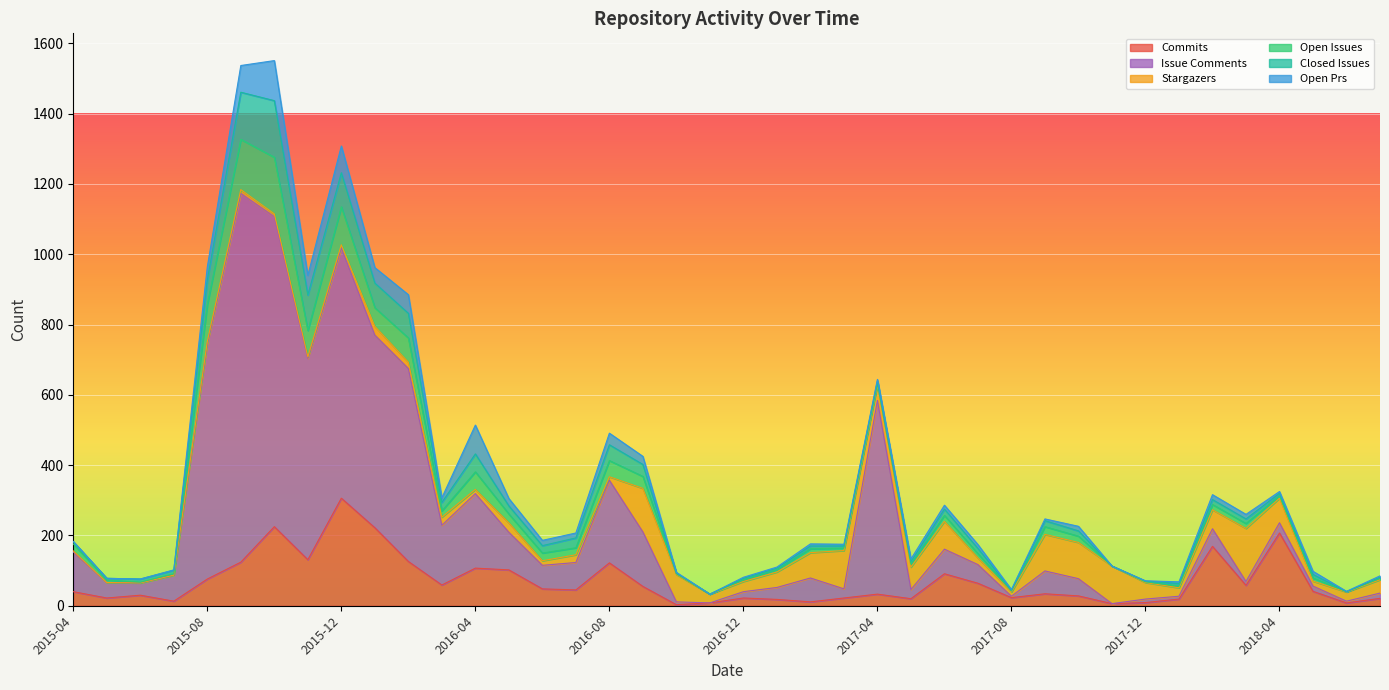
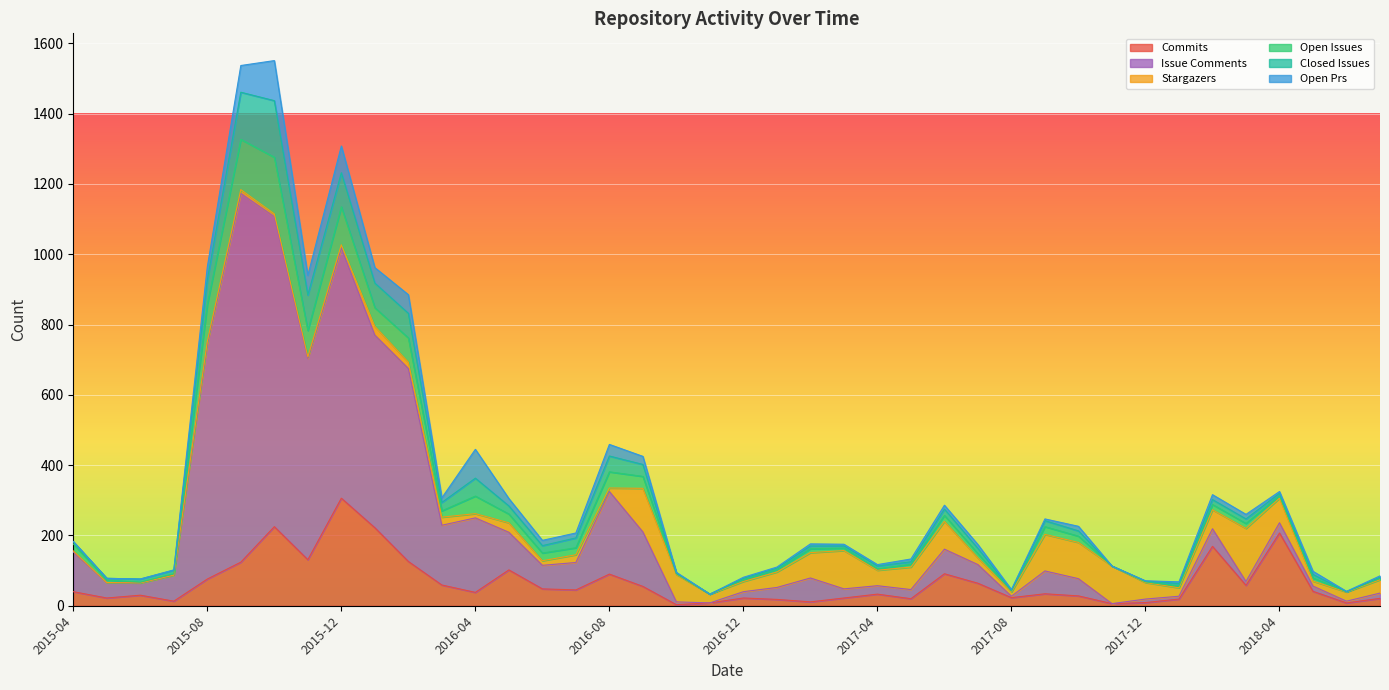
  {
    "Commits": {
      "2015-04": 40,
      "2015-08": 80,
      "2015-12": 310,
-     "2016-04": 110,
-     "2016-08": 120,
+     "2016-04": 40,
+     "2016-08": 90,
      "2016-12": 20,
      "2017-04": 30,
      "2017-12": 10,
      "2018-04": 210
    },
    "Issue Comments": {
      "2015-12": 710,
      "2016-04": 210,
      "2016-08": 240,
      "2016-12": 20,
-     "2017-04": 550,
+     "2017-04": 20,
      "2017-12": 10,
      "2018-04": 30
    },
    "Stargazers": {
      "2015-12": 10,
      "2016-04": 10,
      "2016-08": 10
    },
    "Open Prs": {
      "2015-08": 40,
      "2015-12": 80,
      "2016-04": 80,
      "2016-08": 30
    }
  }
